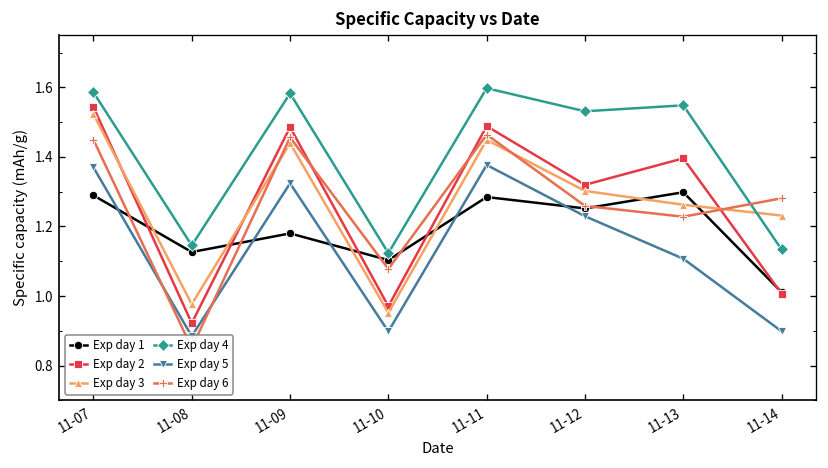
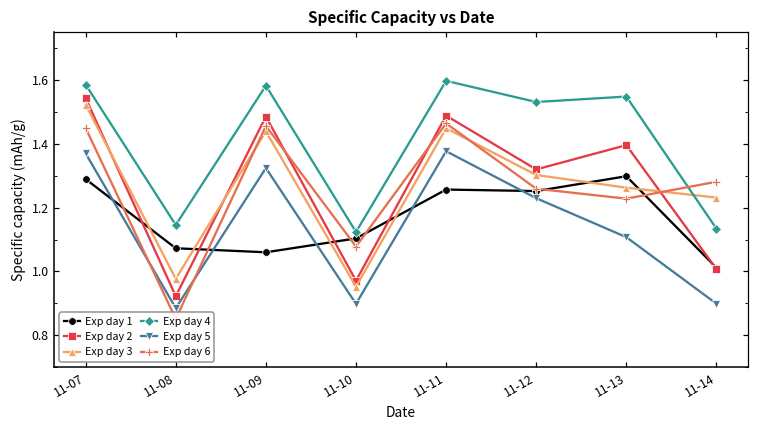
  {
    "Exp day 1": {
      "11-07": 1.29,
-     "11-08": 1.13,
-     "11-09": 1.18,
+     "11-08": 1.07,
+     "11-09": 1.06,
      "11-10": 1.10,
-     "11-11": 1.28,
+     "11-11": 1.26,
      "11-13": 1.30
    }
  }
